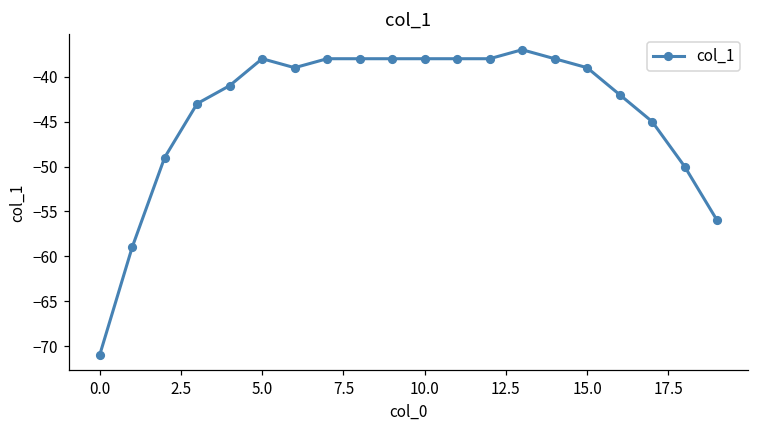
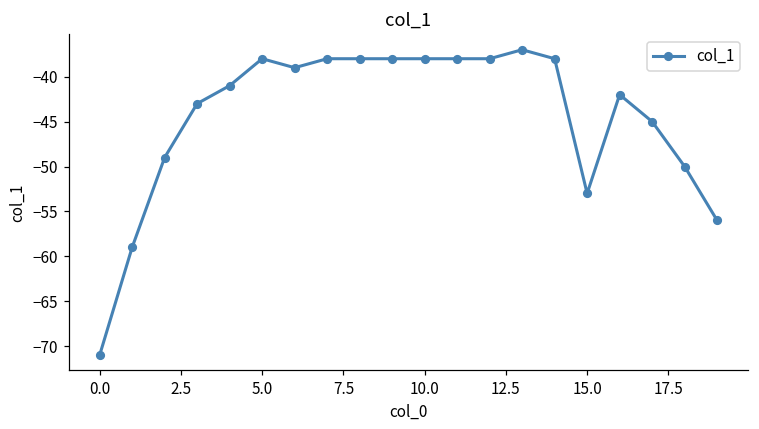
  {
    "0.0": -71,
    "5.0": -38,
    "10.0": -38,
-   "15.0": -39
+   "15.0": -53
  }
